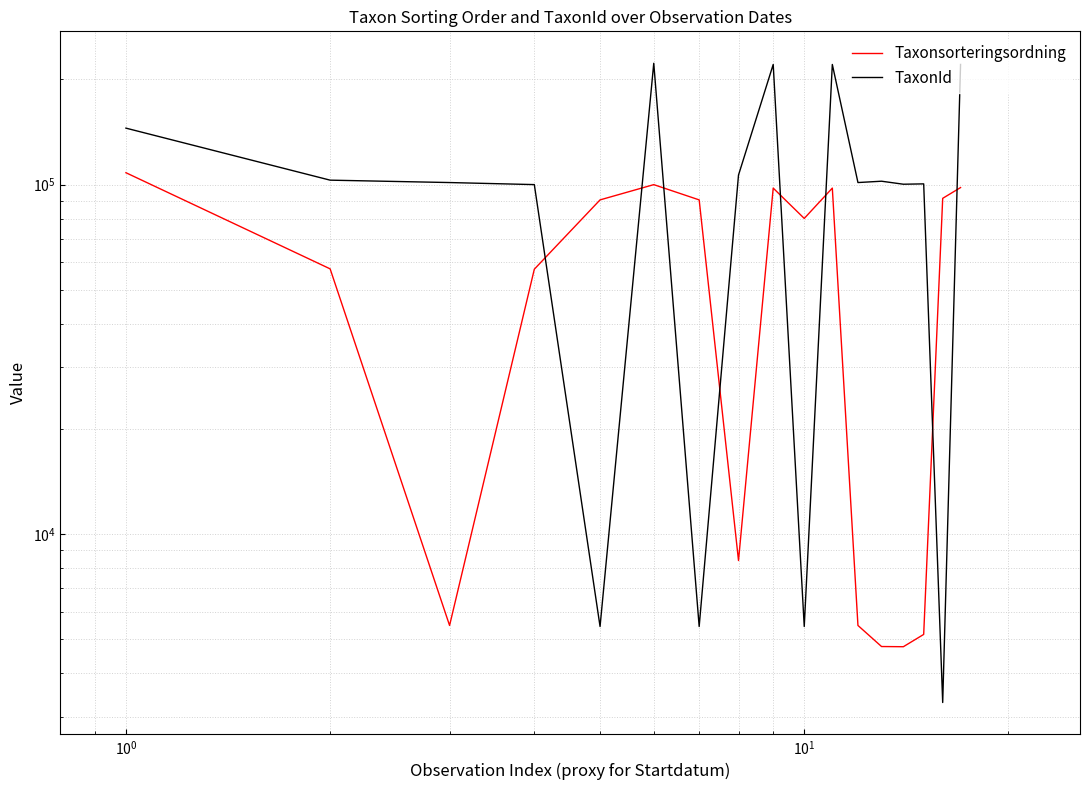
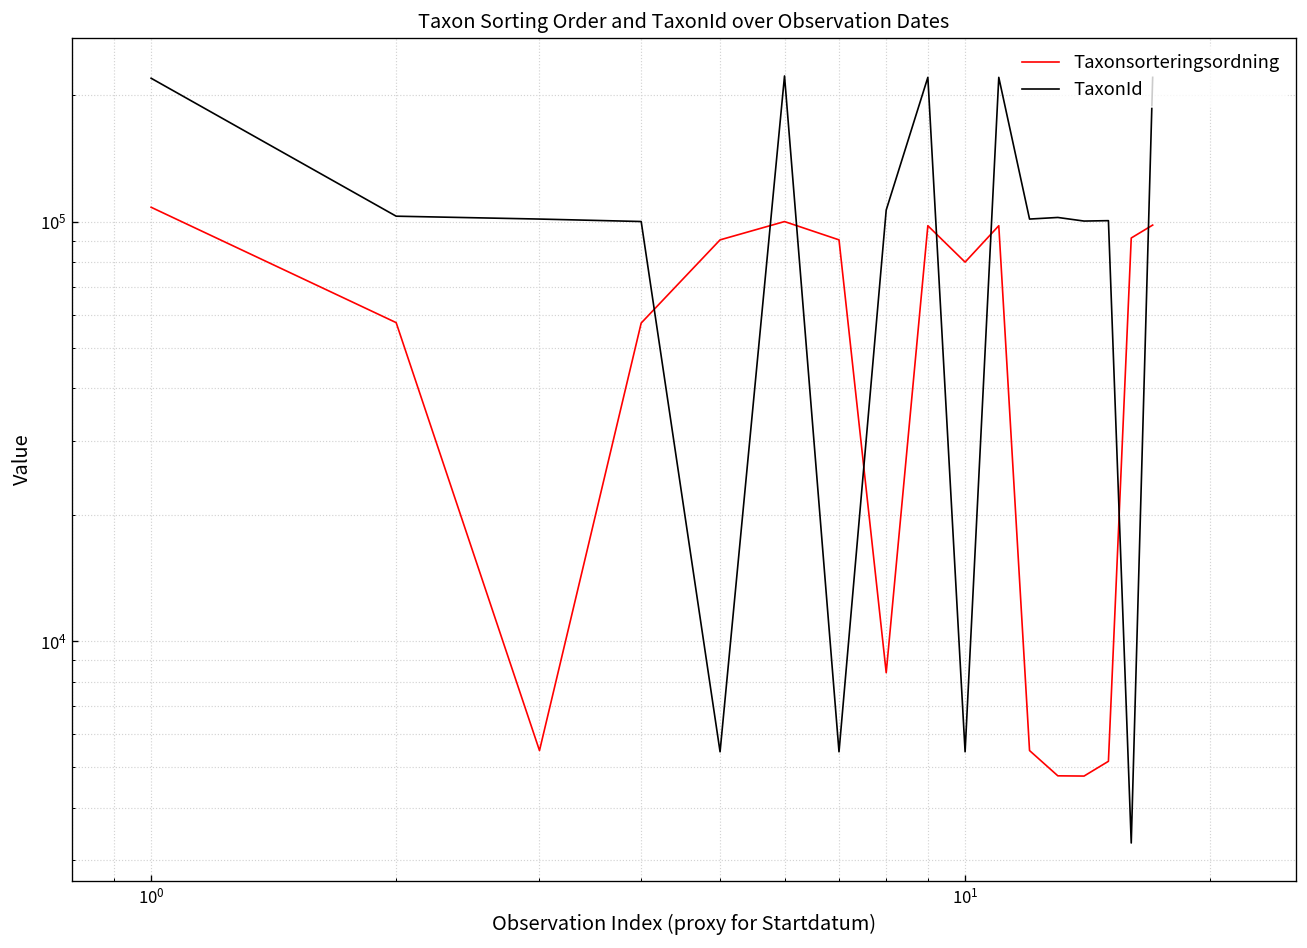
  {
    "Taxonsorteringsordning": {
      "10^0": 108000,
      "10^1": 80000
    },
    "TaxonId": {
-     "10^0": 145000,
+     "10^0": 220000,
      "10^1": 5400
    }
  }
